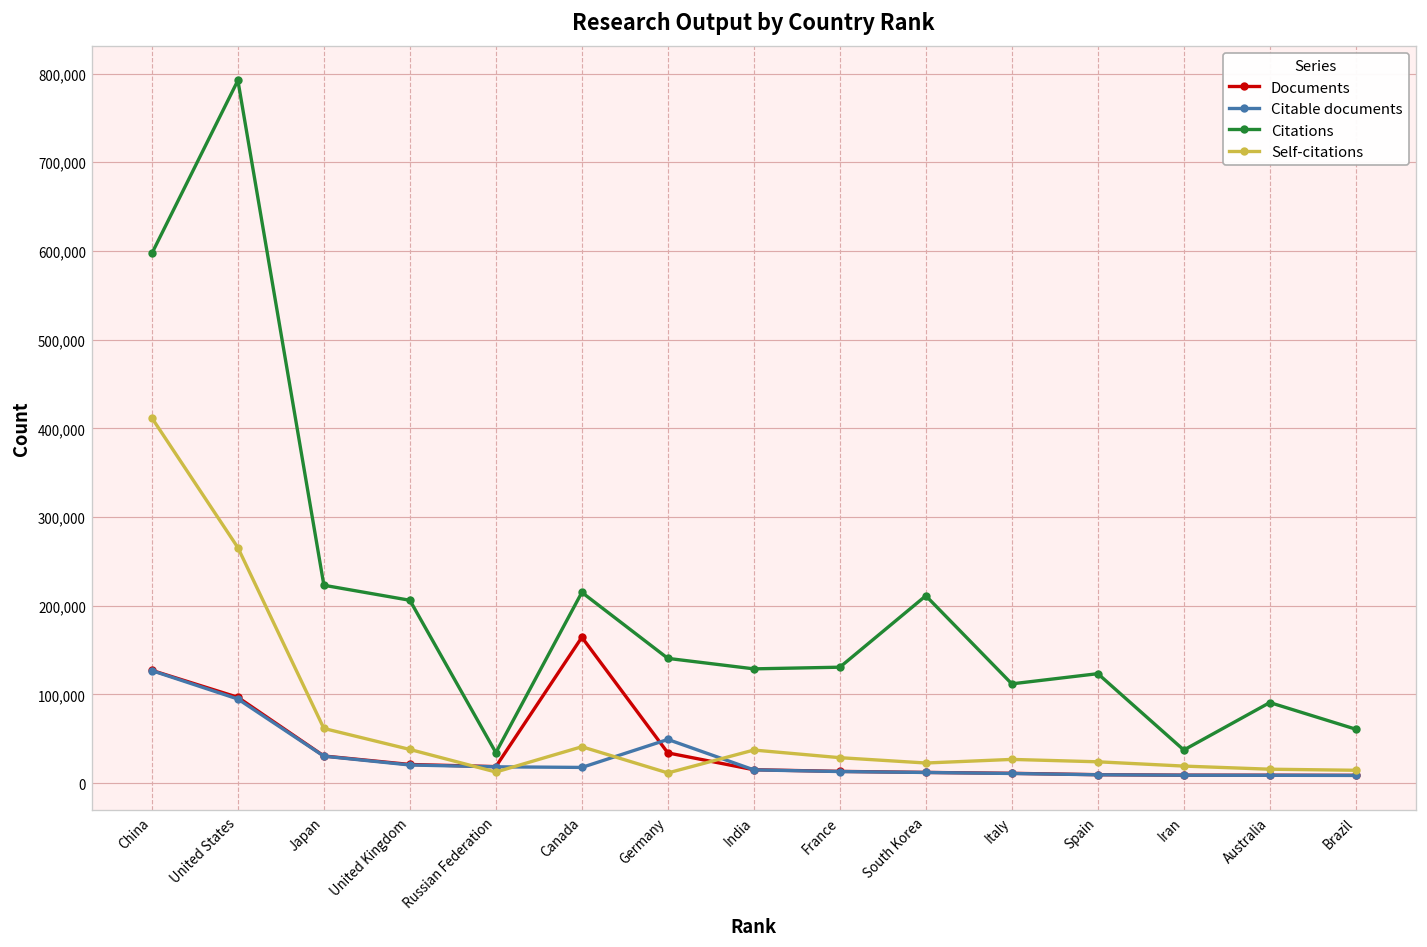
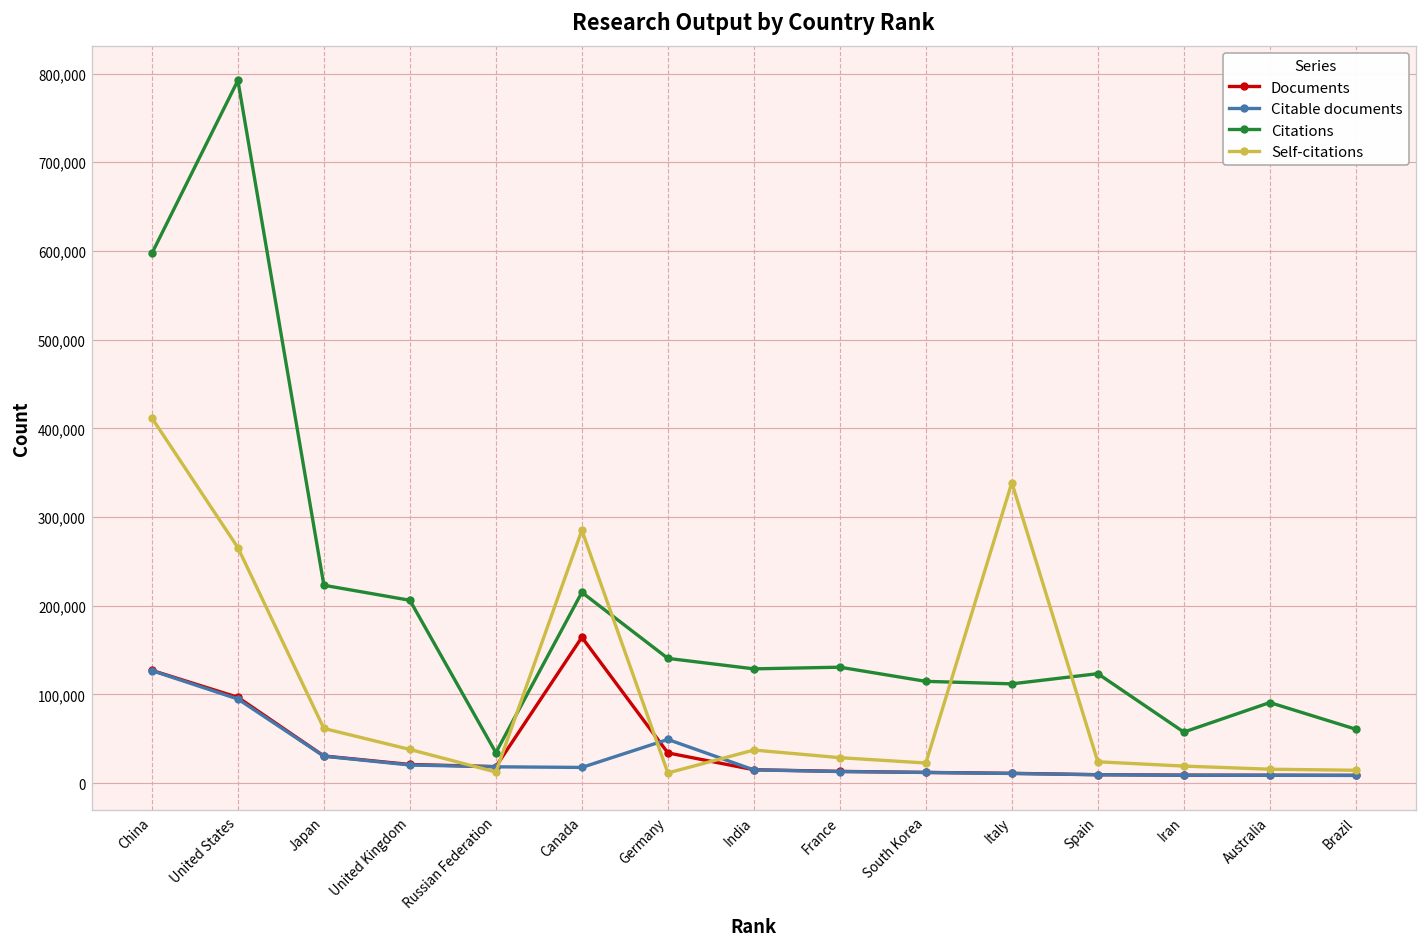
  {
    "Documents": {
      "Canada": "160,000",
      "Germany": "30,000"
    },
    "Citable documents": {
      "Canada": "20,000",
      "Germany": "50,000"
    },
    "Citations": {
      "China": "600,000",
      "United States": "790,000",
      "Japan": "220,000",
      "United Kingdom": "210,000",
      "Russian Federation": "30,000",
      "Canada": "220,000",
      "Germany": "140,000",
      "India": "130,000",
      "France": "130,000",
-     "South Korea": "210,000",
+     "South Korea": "110,000",
      "Italy": "110,000",
      "Spain": "120,000",
-     "Iran": "40,000",
+     "Iran": "60,000",
      "Australia": "90,000",
      "Brazil": "60,000"
    },
    "Self-citations": {
      "China": "410,000",
      "United States": "270,000",
      "Japan": "60,000",
      "United Kingdom": "40,000",
      "Russian Federation": "10,000",
-     "Canada": "40,000",
+     "Canada": "290,000",
      "Germany": "10,000",
      "India": "40,000",
      "France": "30,000",
      "South Korea": "20,000",
-     "Italy": "30,000",
+     "Italy": "340,000",
      "Spain": "20,000",
      "Iran": "20,000",
      "Australia": "20,000",
      "Brazil": "10,000"
    }
  }
